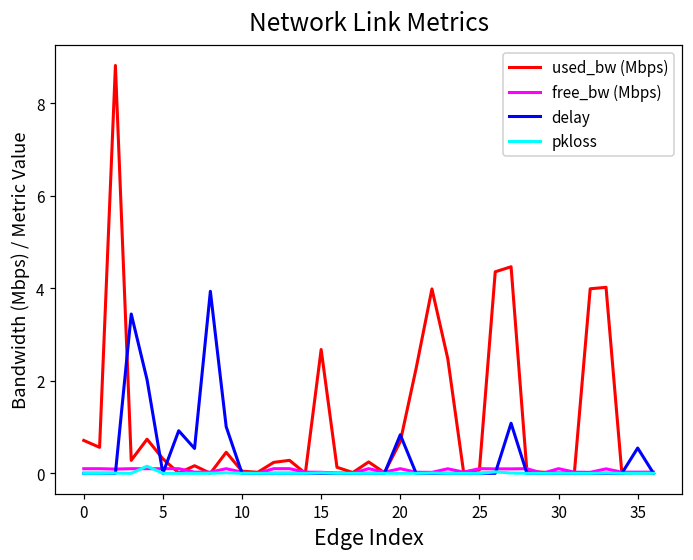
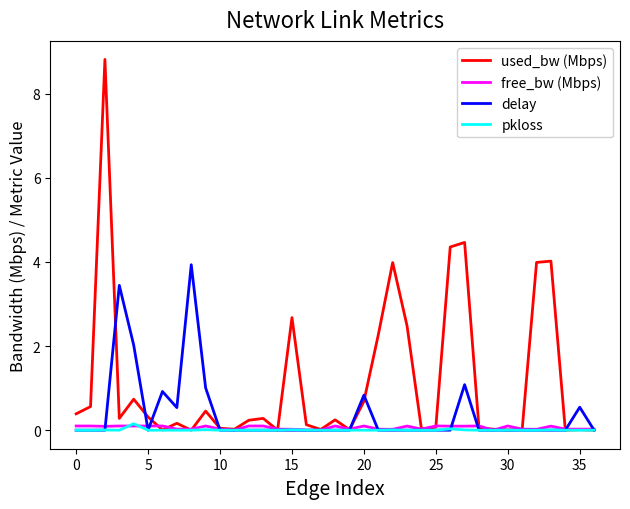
  {
    "used_bw (Mbps)": {
-     "0": 0.7,
+     "0": 0.4,
      "5": 0.3,
      "15": 2.7,
      "20": 0.7
    },
    "free_bw (Mbps)": {
      "0": 0.1,
      "5": 0.1,
      "20": 0.1,
      "30": 0.1
    },
    "delay": {
      "20": 0.8,
      "35": 0.5
    },
    "pkloss": {
      "20": 0.0
    }
  }
